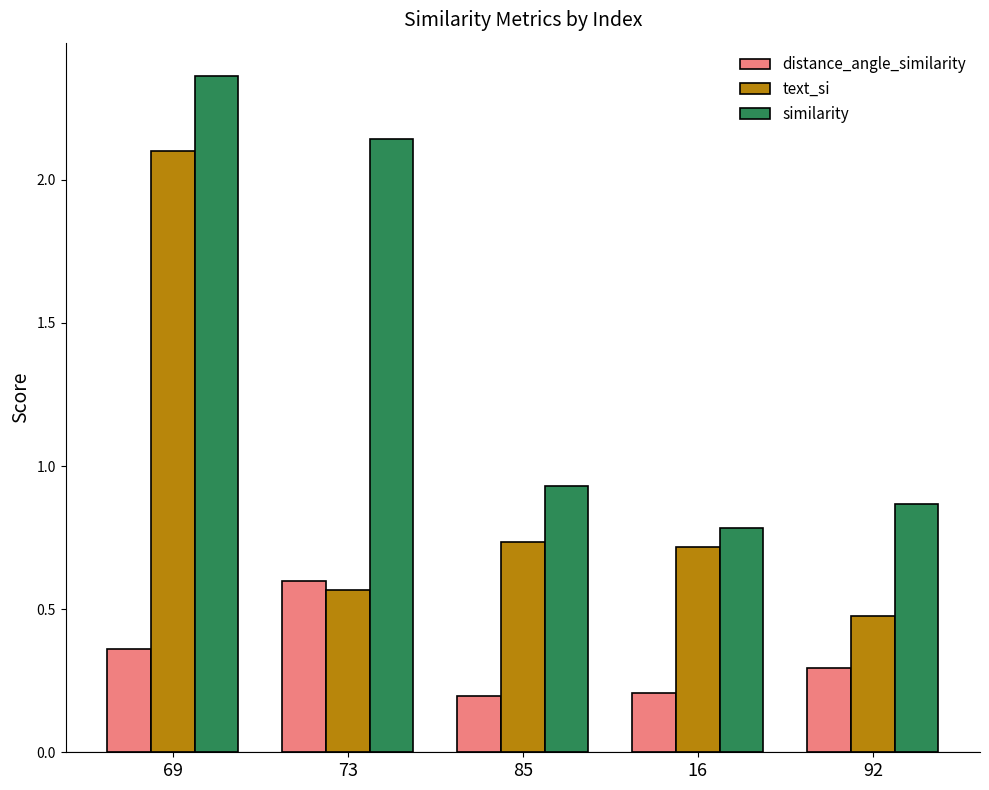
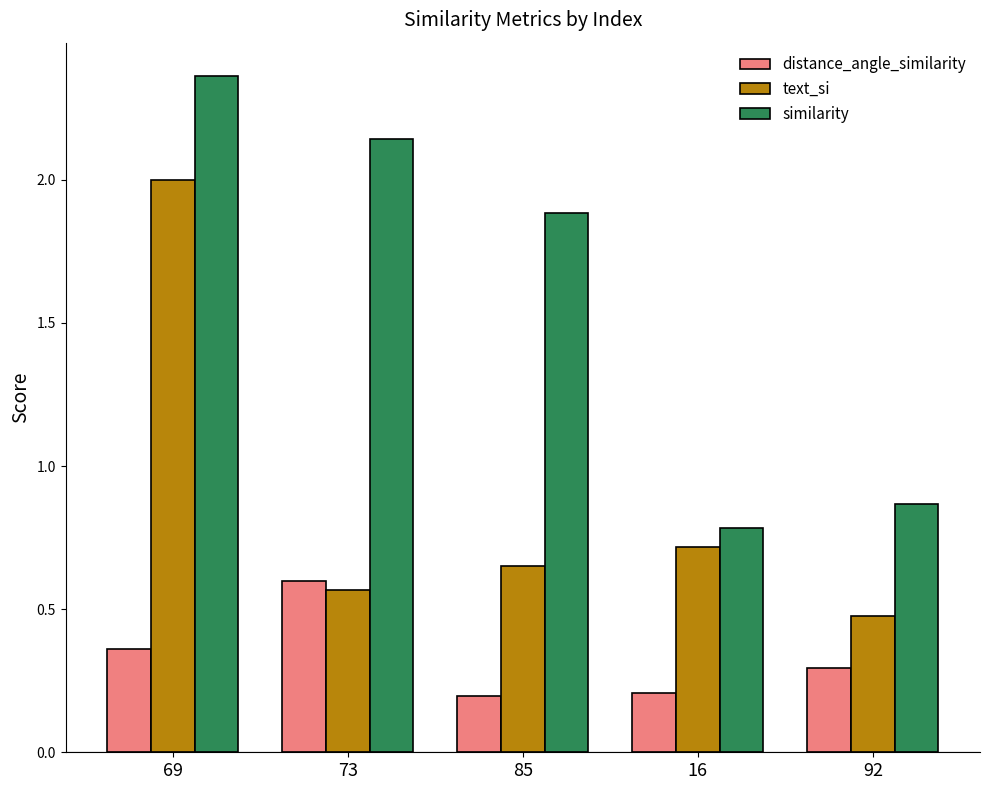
  {
    "distance_angle_similarity": {
      "69": 0.36,
      "73": 0.60,
      "85": 0.20,
      "16": 0.21,
      "92": 0.30
    },
    "text_si": {
-     "69": 2.1,
+     "69": 2.0,
      "73": 0.57,
-     "85": 0.73,
+     "85": 0.65,
      "16": 0.72,
      "92": 0.48
    },
    "similarity": {
      "69": 2.36,
      "73": 2.14,
-     "85": 0.93,
+     "85": 1.88,
      "16": 0.78,
      "92": 0.87
    }
  }
